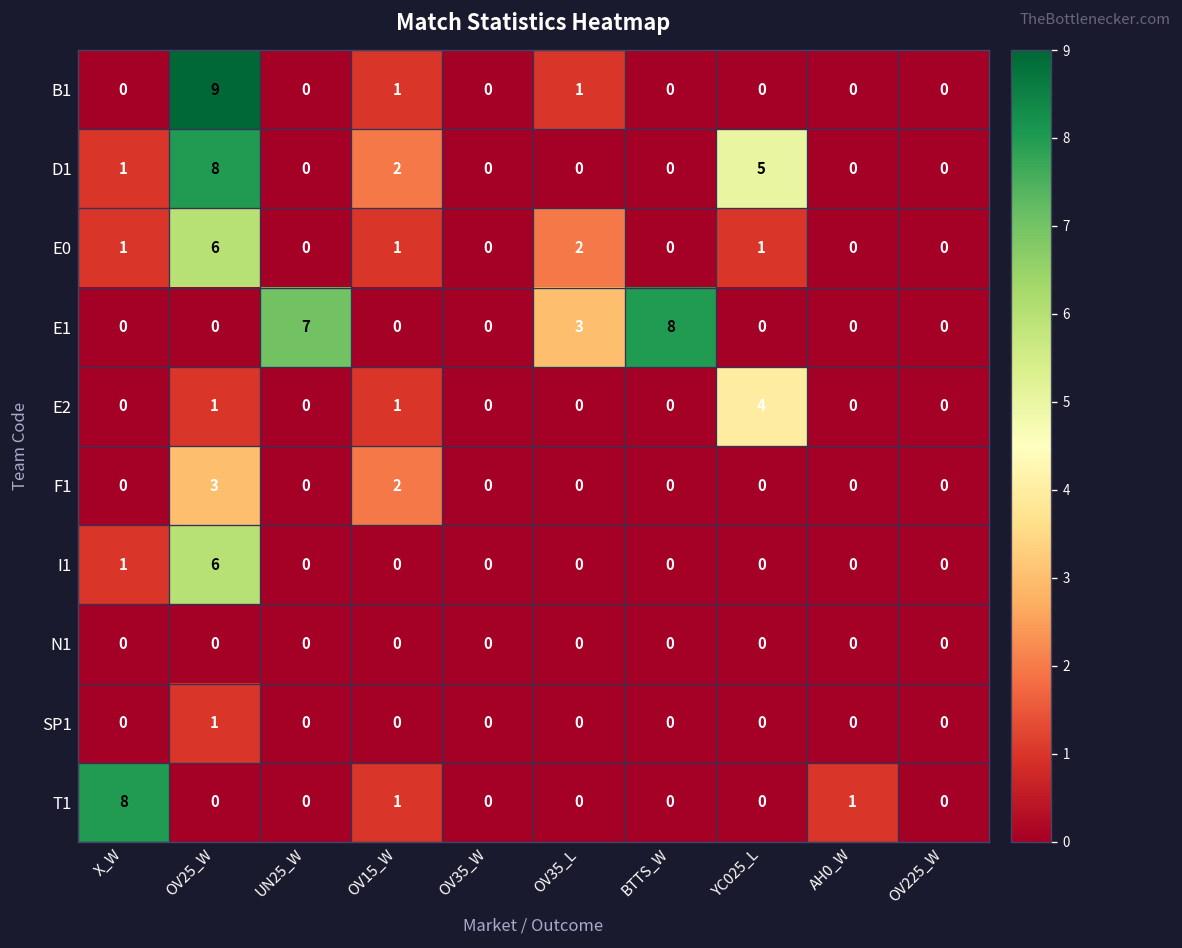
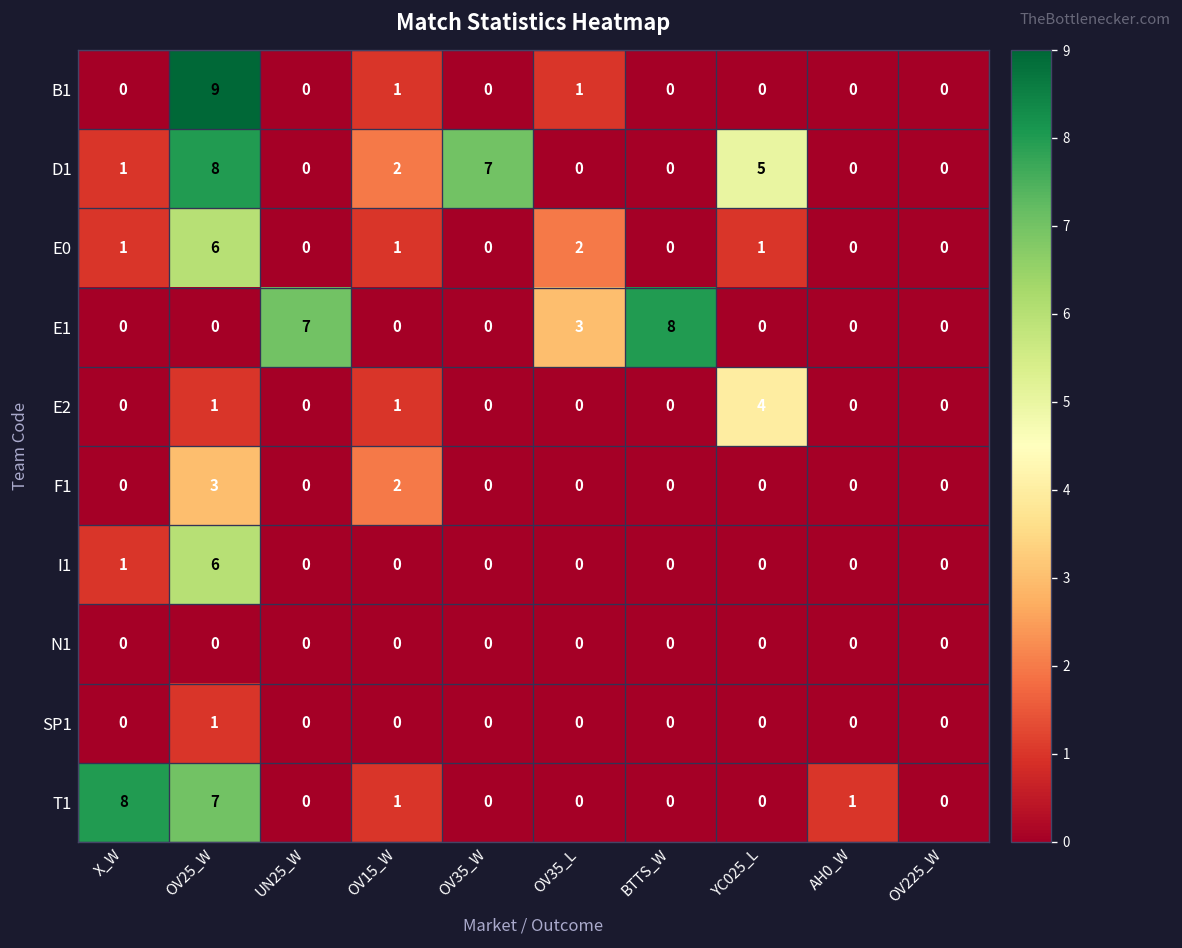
  {
    "B1": {
      "X_W": 0,
      "OV25_W": 9,
      "UN25_W": 0,
      "OV15_W": 1,
      "OV35_W": 0,
      "OV35_L": 1,
      "BTTS_W": 0,
      "YC025_L": 0,
      "AH0_W": 0,
      "OV225_W": 0
    },
    "D1": {
      "X_W": 1,
      "OV25_W": 8,
      "UN25_W": 0,
      "OV15_W": 2,
-     "OV35_W": 0,
+     "OV35_W": 7,
      "OV35_L": 0,
      "BTTS_W": 0,
      "YC025_L": 5,
      "AH0_W": 0,
      "OV225_W": 0
    },
    "E0": {
      "X_W": 1,
      "OV25_W": 6,
      "UN25_W": 0,
      "OV15_W": 1,
      "OV35_W": 0,
      "OV35_L": 2,
      "BTTS_W": 0,
      "YC025_L": 1,
      "AH0_W": 0,
      "OV225_W": 0
    },
    "E1": {
      "X_W": 0,
      "OV25_W": 0,
      "UN25_W": 7,
      "OV15_W": 0,
      "OV35_W": 0,
      "OV35_L": 3,
      "BTTS_W": 8,
      "YC025_L": 0,
      "AH0_W": 0,
      "OV225_W": 0
    },
    "E2": {
      "X_W": 0,
      "OV25_W": 1,
      "UN25_W": 0,
      "OV15_W": 1,
      "OV35_W": 0,
      "OV35_L": 0,
      "BTTS_W": 0,
      "YC025_L": 4,
      "AH0_W": 0,
      "OV225_W": 0
    },
    "F1": {
      "X_W": 0,
      "OV25_W": 3,
      "UN25_W": 0,
      "OV15_W": 2,
      "OV35_W": 0,
      "OV35_L": 0,
      "BTTS_W": 0,
      "YC025_L": 0,
      "AH0_W": 0,
      "OV225_W": 0
    },
    "I1": {
      "X_W": 1,
      "OV25_W": 6,
      "UN25_W": 0,
      "OV15_W": 0,
      "OV35_W": 0,
      "OV35_L": 0,
      "BTTS_W": 0,
      "YC025_L": 0,
      "AH0_W": 0,
      "OV225_W": 0
    },
    "N1": {
      "X_W": 0,
      "OV25_W": 0,
      "UN25_W": 0,
      "OV15_W": 0,
      "OV35_W": 0,
      "OV35_L": 0,
      "BTTS_W": 0,
      "YC025_L": 0,
      "AH0_W": 0,
      "OV225_W": 0
    },
    "SP1": {
      "X_W": 0,
      "OV25_W": 1,
      "UN25_W": 0,
      "OV15_W": 0,
      "OV35_W": 0,
      "OV35_L": 0,
      "BTTS_W": 0,
      "YC025_L": 0,
      "AH0_W": 0,
      "OV225_W": 0
    },
    "T1": {
      "X_W": 8,
-     "OV25_W": 0,
+     "OV25_W": 7,
      "UN25_W": 0,
      "OV15_W": 1,
      "OV35_W": 0,
      "OV35_L": 0,
      "BTTS_W": 0,
      "YC025_L": 0,
      "AH0_W": 1,
      "OV225_W": 0
    }
  }
